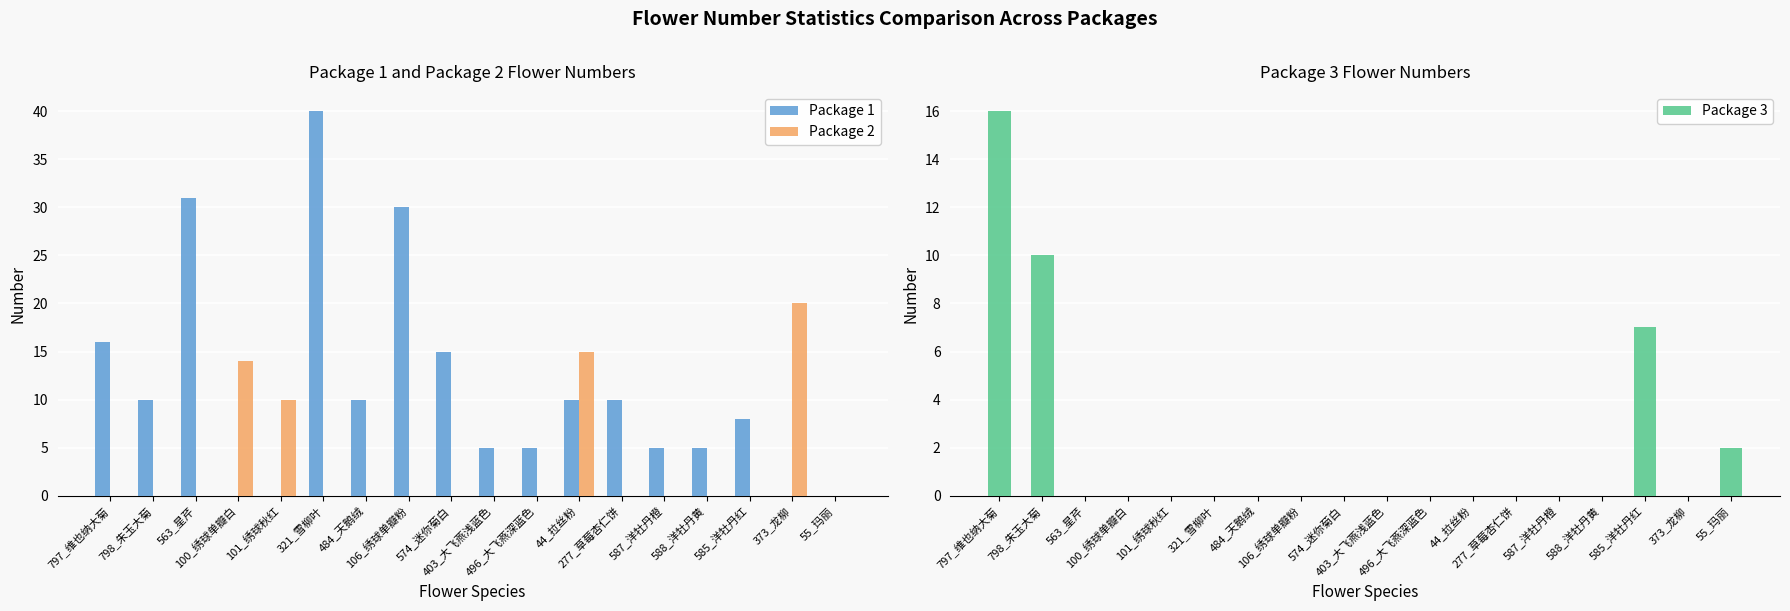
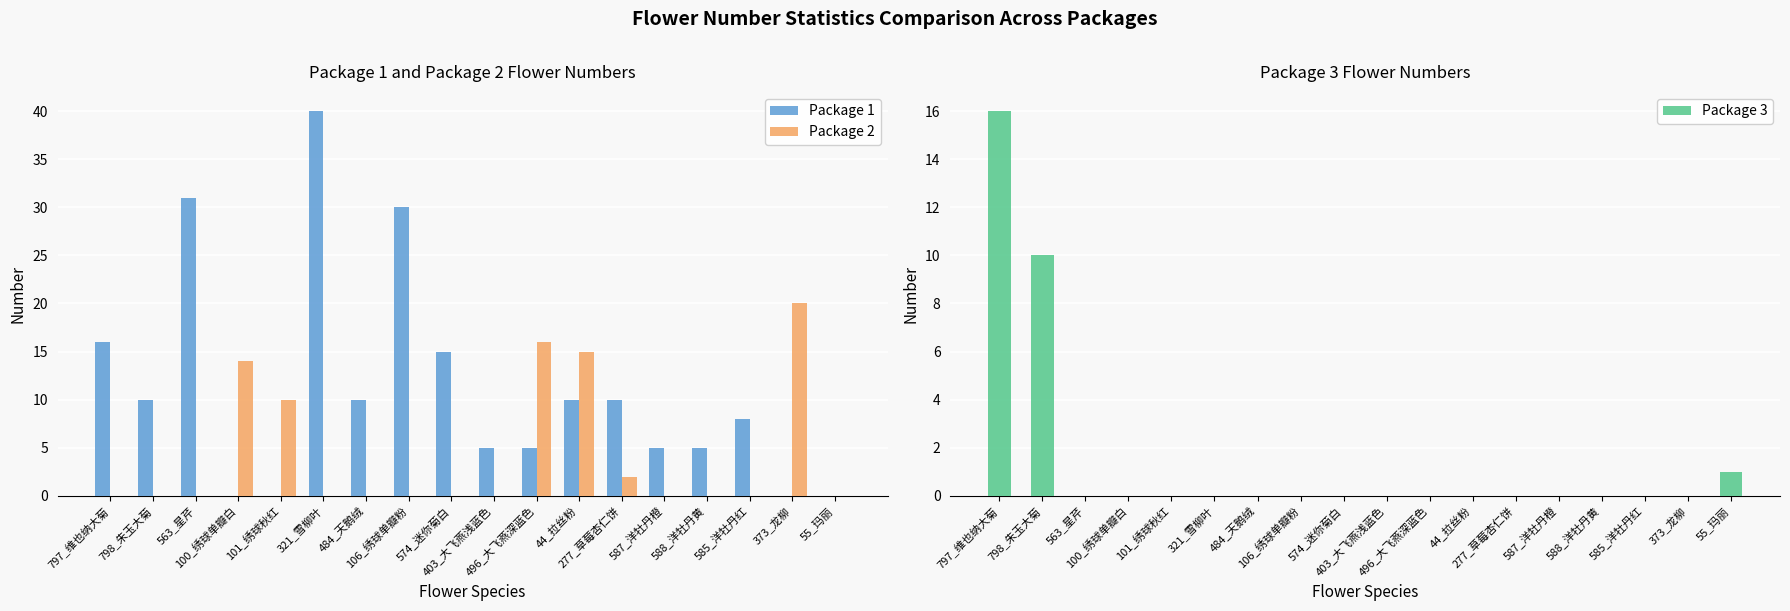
  {
    "Package 1 and Package 2 Flower Numbers": {
      "Package 1": {
        "797_维也纳大菊": 16,
        "798_朱玉大菊": 10,
        "563_星芹": 31,
        "100_绣球单瓣白": 0,
        "101_绣球秋红": 0,
        "321_雪柳叶": 40,
        "484_天鹅绒": 10,
        "106_绣球单瓣粉": 30,
        "574_迷你菊白": 15,
        "403_大飞燕浅蓝色": 5,
        "496_大飞燕深蓝色": 5,
        "44_拉丝粉": 10,
        "277_草莓杏仁饼": 10,
        "587_洋牡丹橙": 5,
        "588_洋牡丹黄": 5,
        "585_洋牡丹红": 8,
        "373_龙柳": 0,
        "55_玛丽": 0
      },
      "Package 2": {
        "797_维也纳大菊": 0,
        "798_朱玉大菊": 0,
        "563_星芹": 0,
        "100_绣球单瓣白": 14,
        "101_绣球秋红": 10,
        "321_雪柳叶": 0,
        "484_天鹅绒": 0,
        "106_绣球单瓣粉": 0,
        "574_迷你菊白": 0,
        "403_大飞燕浅蓝色": 0,
-       "496_大飞燕深蓝色": 0,
+       "496_大飞燕深蓝色": 16,
        "44_拉丝粉": 15,
-       "277_草莓杏仁饼": 0,
+       "277_草莓杏仁饼": 2,
        "587_洋牡丹橙": 0,
        "588_洋牡丹黄": 0,
        "585_洋牡丹红": 0,
        "373_龙柳": 20,
        "55_玛丽": 0
      }
    },
    "Package 3 Flower Numbers": {
      "797_维也纳大菊": 16,
      "798_朱玉大菊": 10,
      "563_星芹": 0,
      "100_绣球单瓣白": 0,
      "101_绣球秋红": 0,
      "321_雪柳叶": 0,
      "484_天鹅绒": 0,
      "106_绣球单瓣粉": 0,
      "574_迷你菊白": 0,
      "403_大飞燕浅蓝色": 0,
      "496_大飞燕深蓝色": 0,
      "44_拉丝粉": 0,
      "277_草莓杏仁饼": 0,
      "587_洋牡丹橙": 0,
      "588_洋牡丹黄": 0,
-     "585_洋牡丹红": 7,
+     "585_洋牡丹红": 0,
      "373_龙柳": 0,
-     "55_玛丽": 2
+     "55_玛丽": 1
    }
  }
